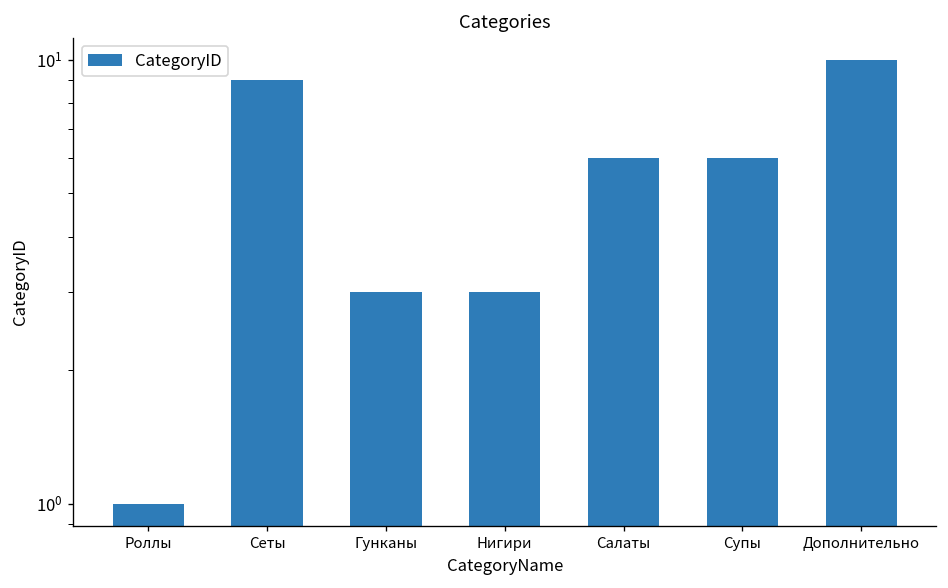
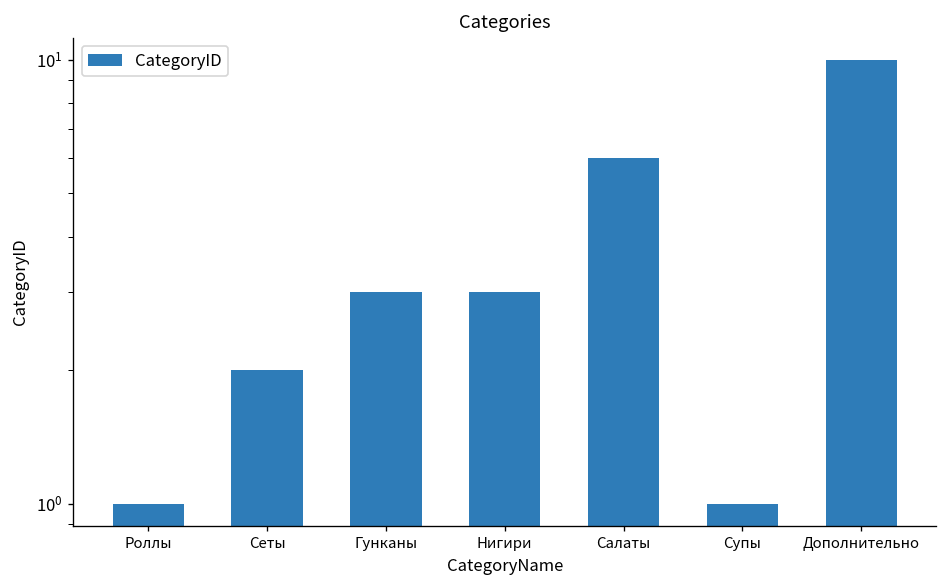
  {
    "Роллы": 1,
-   "Сеты": 9,
+   "Сеты": 2,
    "Гунканы": 3,
    "Нигири": 3,
    "Салаты": 6,
-   "Супы": 6,
+   "Супы": 1,
    "Дополнительно": 10
  }
